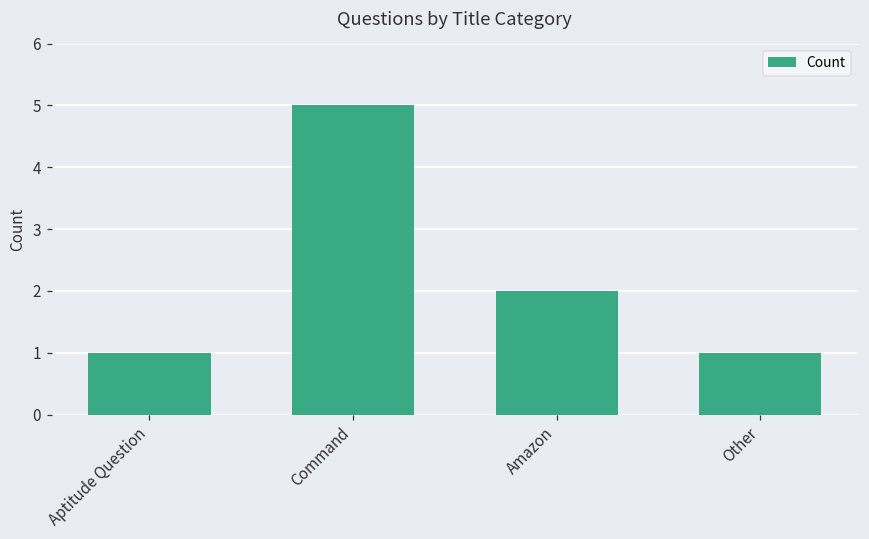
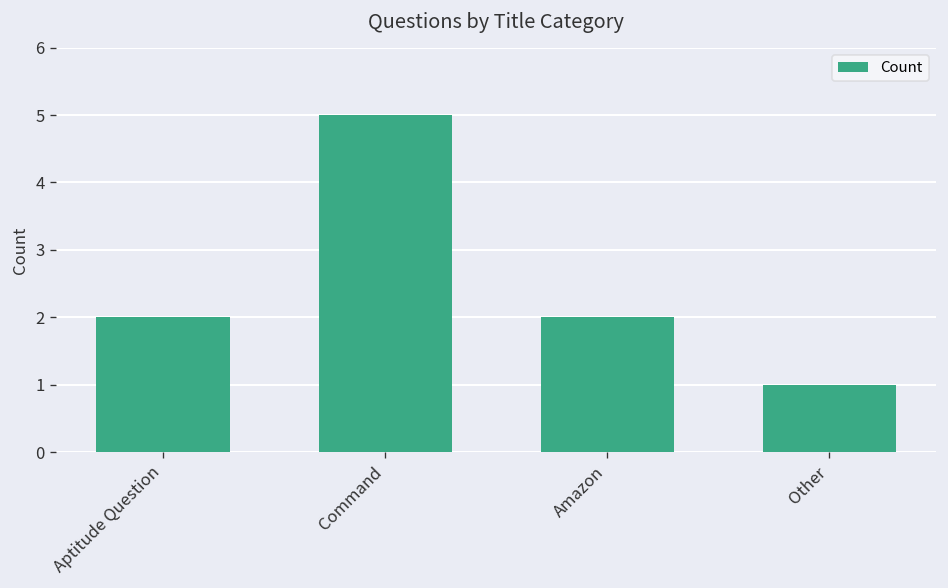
  {
-   "Aptitude Question": 1,
+   "Aptitude Question": 2,
    "Command": 5,
    "Amazon": 2,
    "Other": 1
  }
